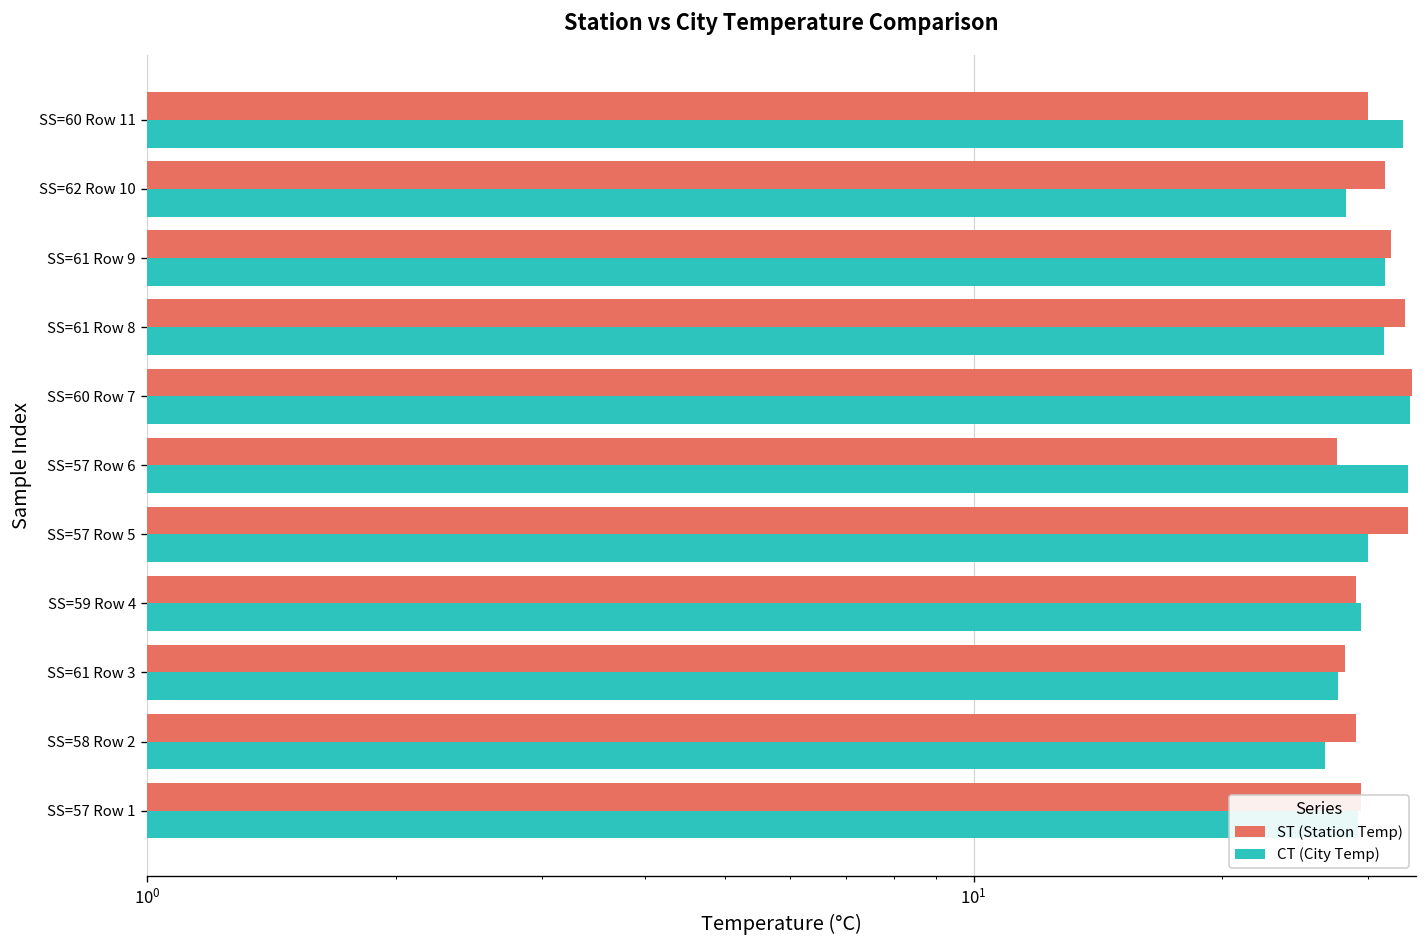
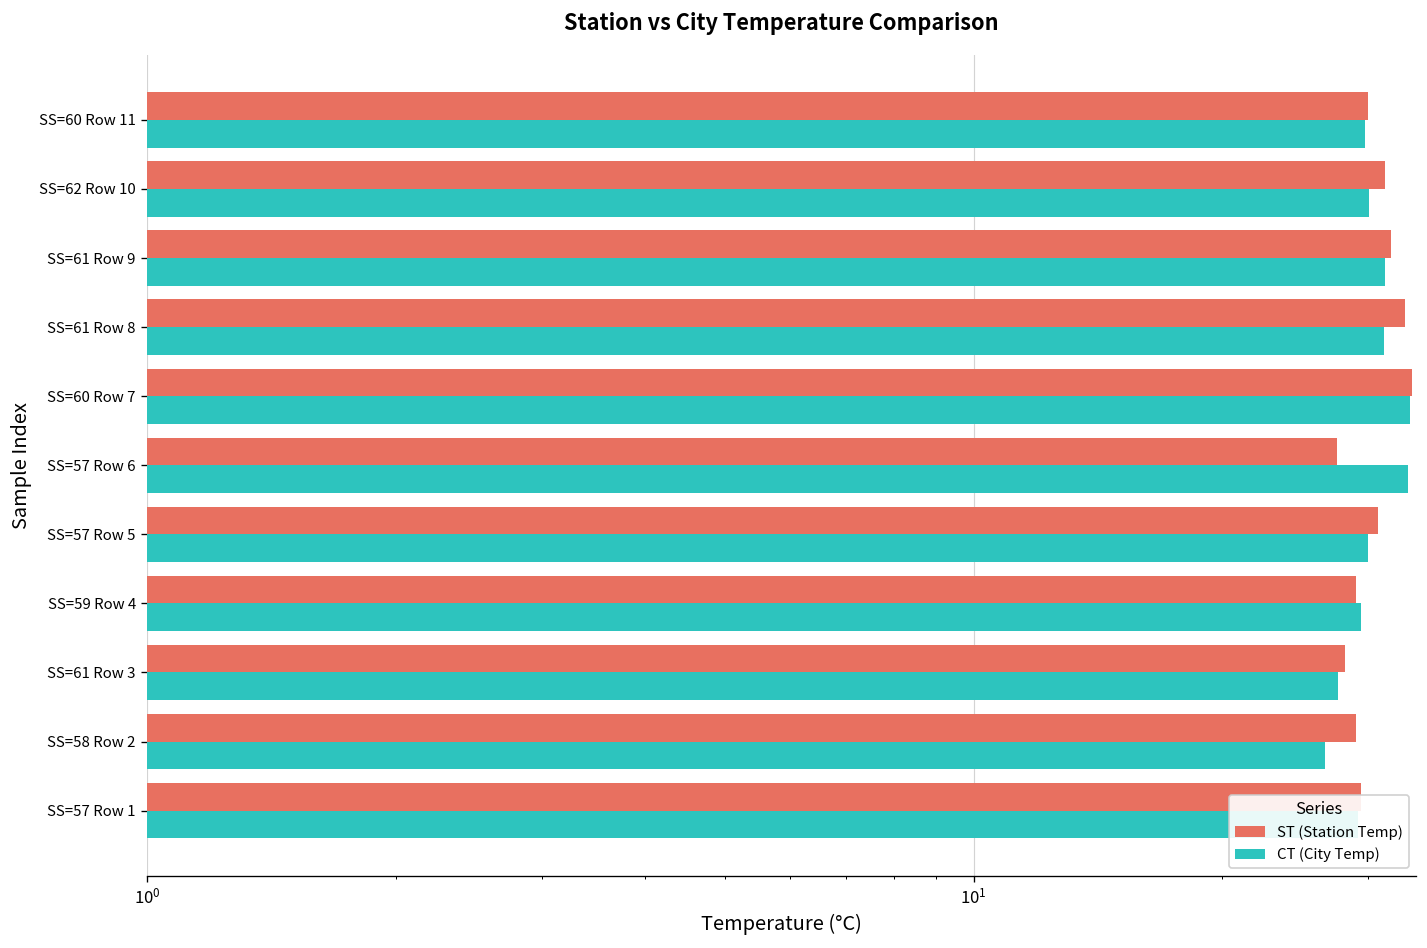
  {
    "ST (Station Temp)": {
      "SS=60 Row 11": 30,
      "SS=62 Row 10": 31,
      "SS=61 Row 9": 32,
      "SS=61 Row 8": 33,
      "SS=60 Row 7": 34,
      "SS=57 Row 6": 27.5,
-     "SS=57 Row 5": 34,
+     "SS=57 Row 5": 31,
      "SS=59 Row 4": 29,
      "SS=61 Row 3": 28,
      "SS=58 Row 2": 29
    },
    "CT (City Temp)": {
-     "SS=60 Row 11": 33,
-     "SS=62 Row 10": 28.3,
+     "SS=60 Row 11": 29.8,
+     "SS=62 Row 10": 30,
      "SS=61 Row 9": 31,
      "SS=61 Row 8": 31,
      "SS=60 Row 7": 34,
      "SS=57 Row 6": 34,
      "SS=57 Row 5": 30,
      "SS=59 Row 4": 29.4,
      "SS=61 Row 3": 27.6,
      "SS=58 Row 2": 26.6
    }
  }
